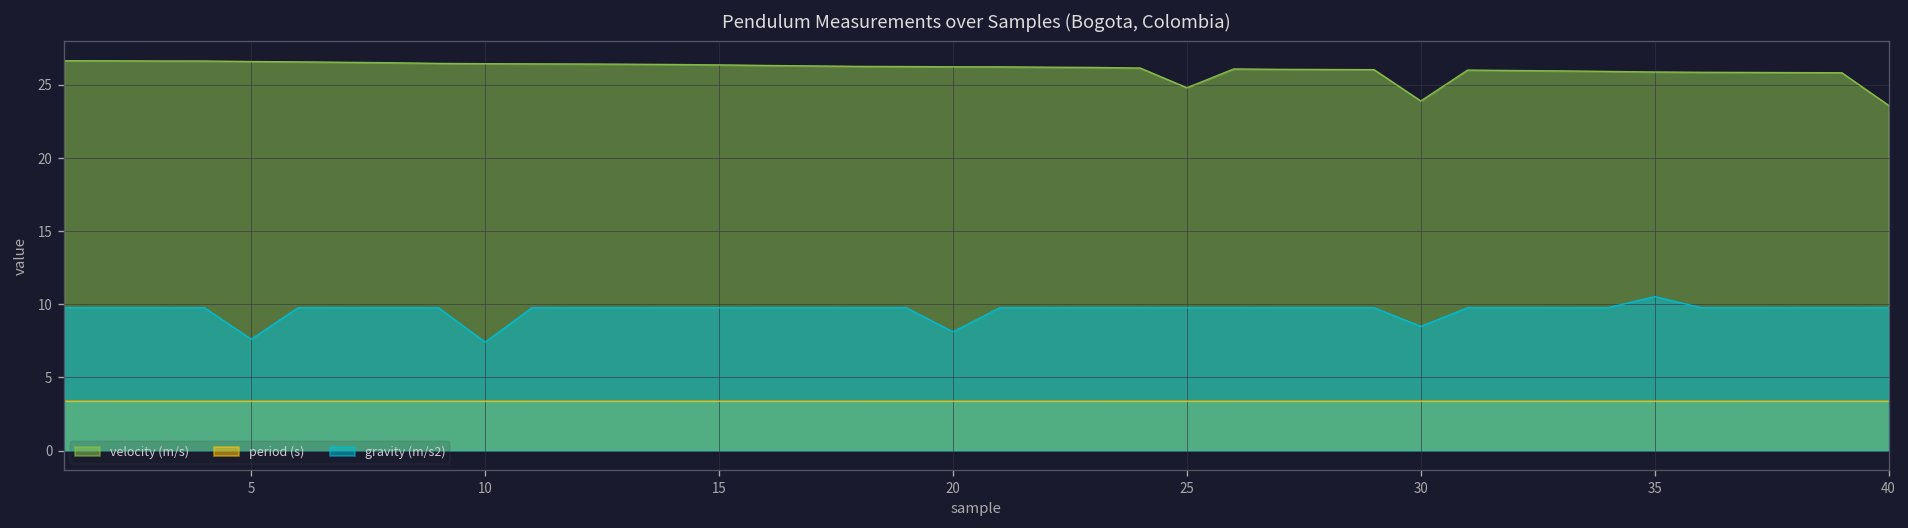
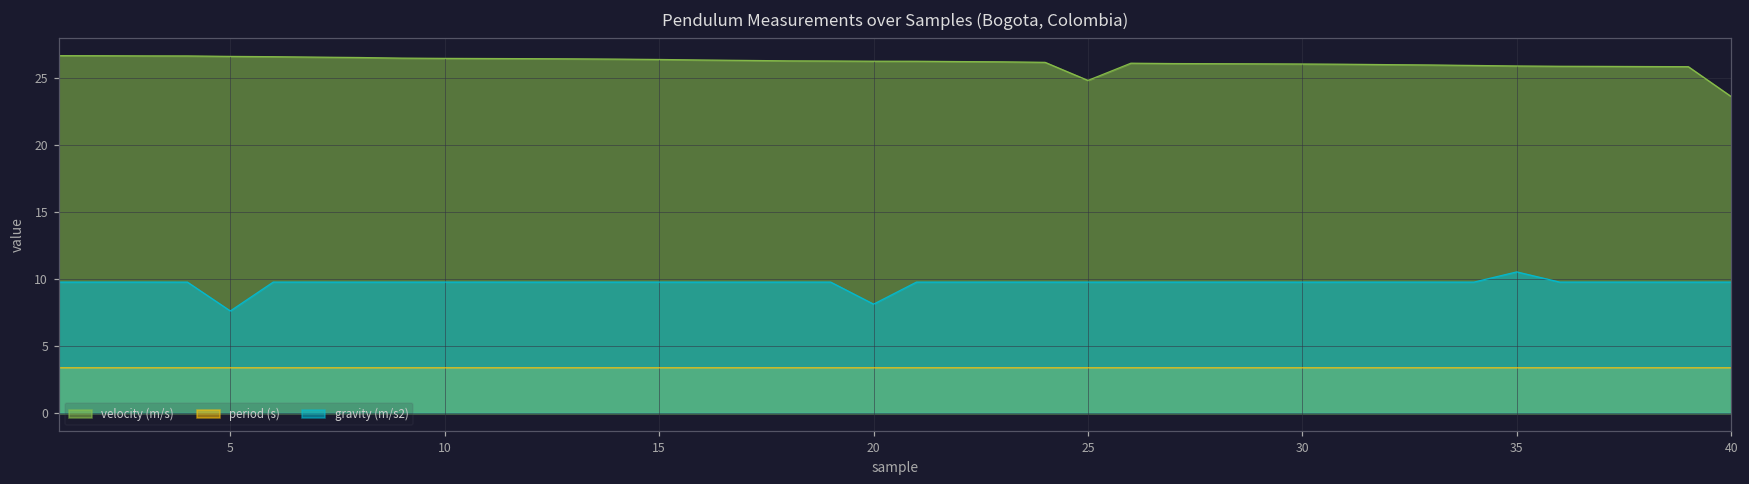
  {
    "velocity (m/s)": {
      "5": 26.6,
      "10": 26.5,
      "15": 26.4,
      "20": 26.2,
      "25": 24.8,
-     "30": 23.9,
+     "30": 26.0,
      "35": 25.9,
      "40": 23.6
    },
    "period (s)": {
      "5": 3.4,
      "10": 3.4,
      "15": 3.4,
      "20": 3.4,
      "25": 3.4,
      "30": 3.4,
      "35": 3.4,
      "40": 3.4
    },
    "gravity (m/s2)": {
      "5": 7.6,
-     "10": 7.4,
+     "10": 9.8,
      "15": 9.8,
      "20": 8.1,
      "25": 9.8,
-     "30": 8.5,
+     "30": 9.8,
      "35": 10.5,
      "40": 9.8
    }
  }
